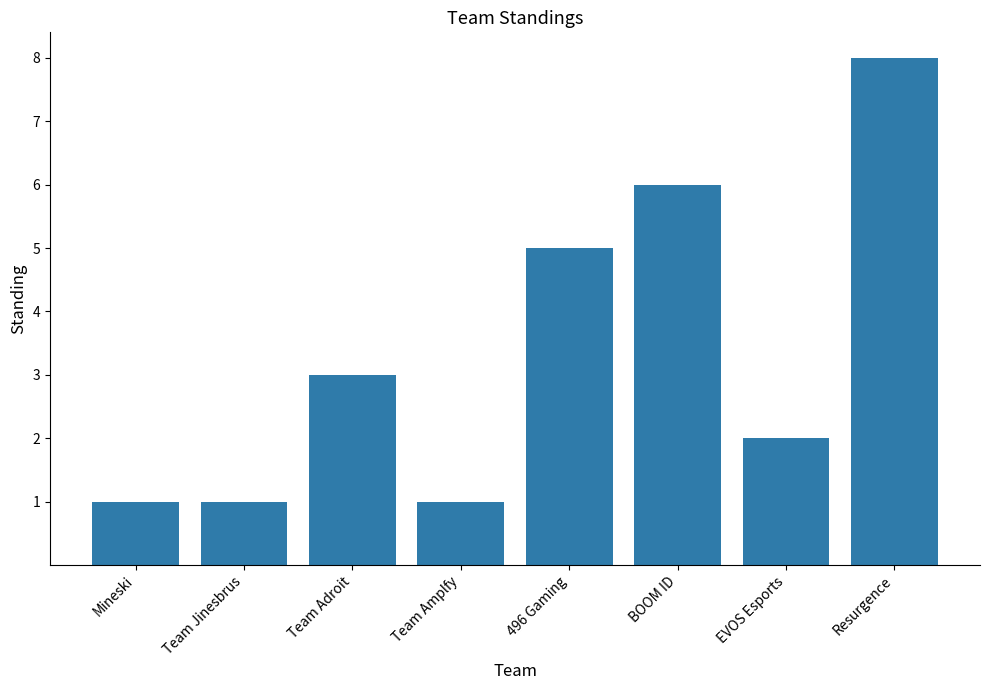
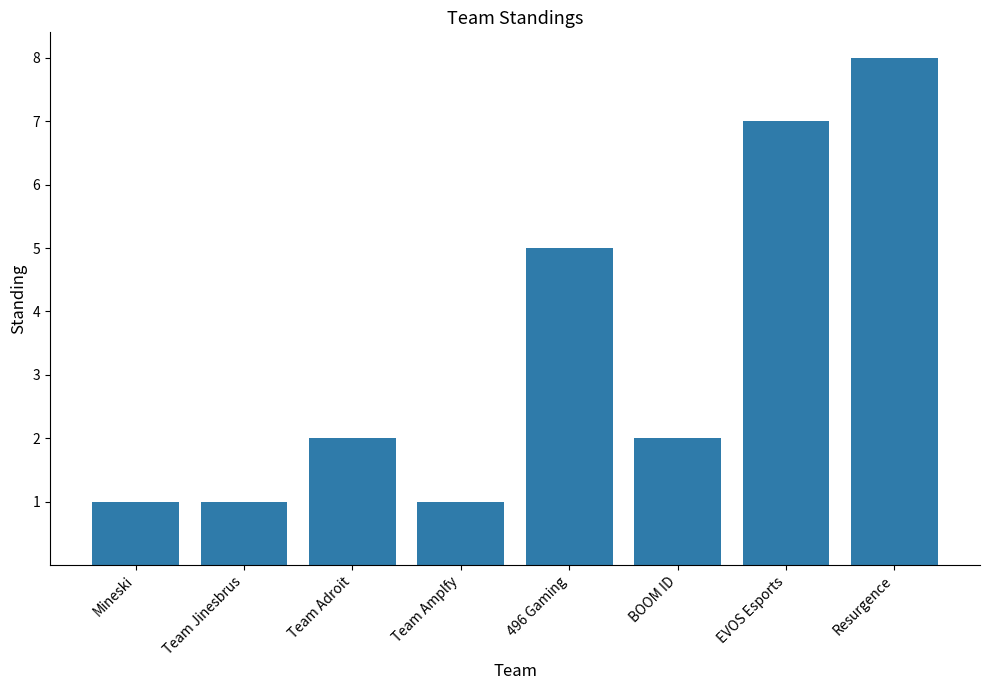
  {
    "Mineski": 1,
    "Team Jinesbrus": 1,
-   "Team Adroit": 3,
+   "Team Adroit": 2,
    "Team Amplfy": 1,
    "496 Gaming": 5,
-   "BOOM ID": 6,
-   "EVOS Esports": 2,
+   "BOOM ID": 2,
+   "EVOS Esports": 7,
    "Resurgence": 8
  }
